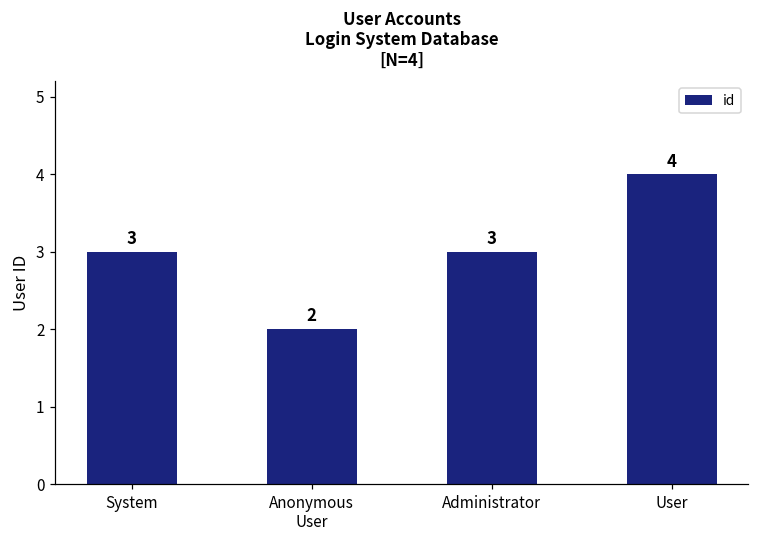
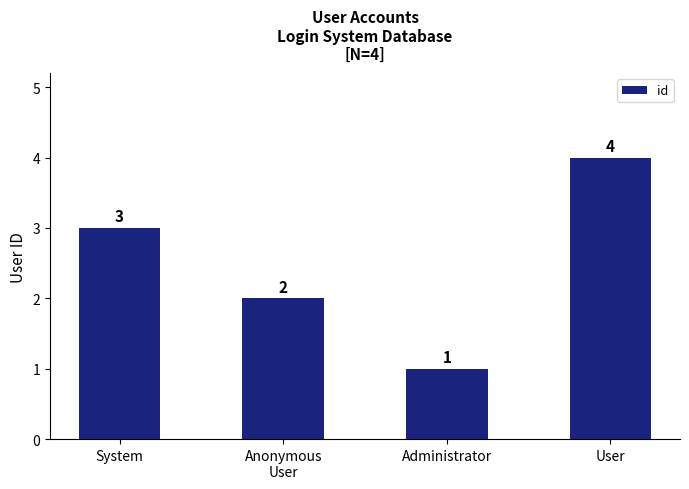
  {
    "System": 3,
    "Anonymous User": 2,
-   "Administrator": 3,
+   "Administrator": 1,
    "User": 4
  }
